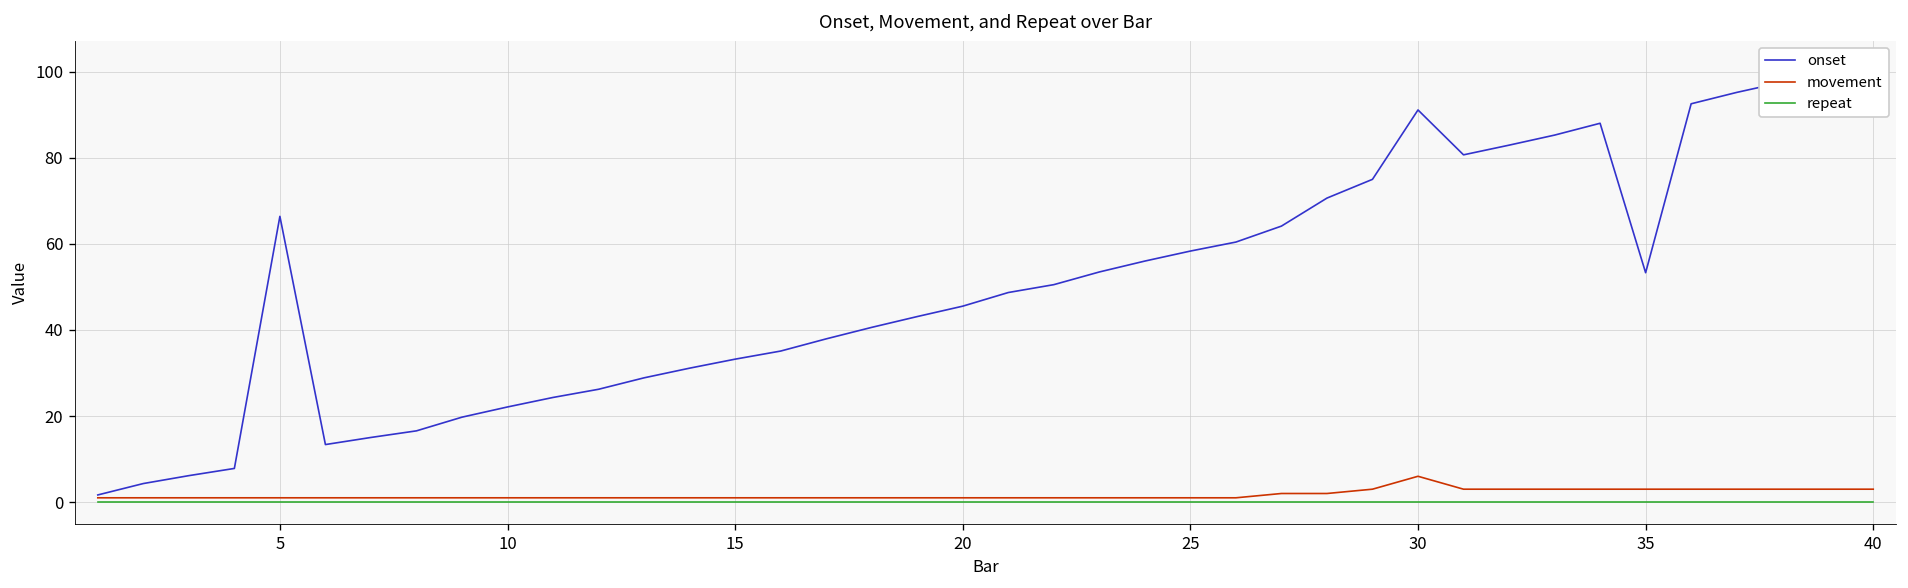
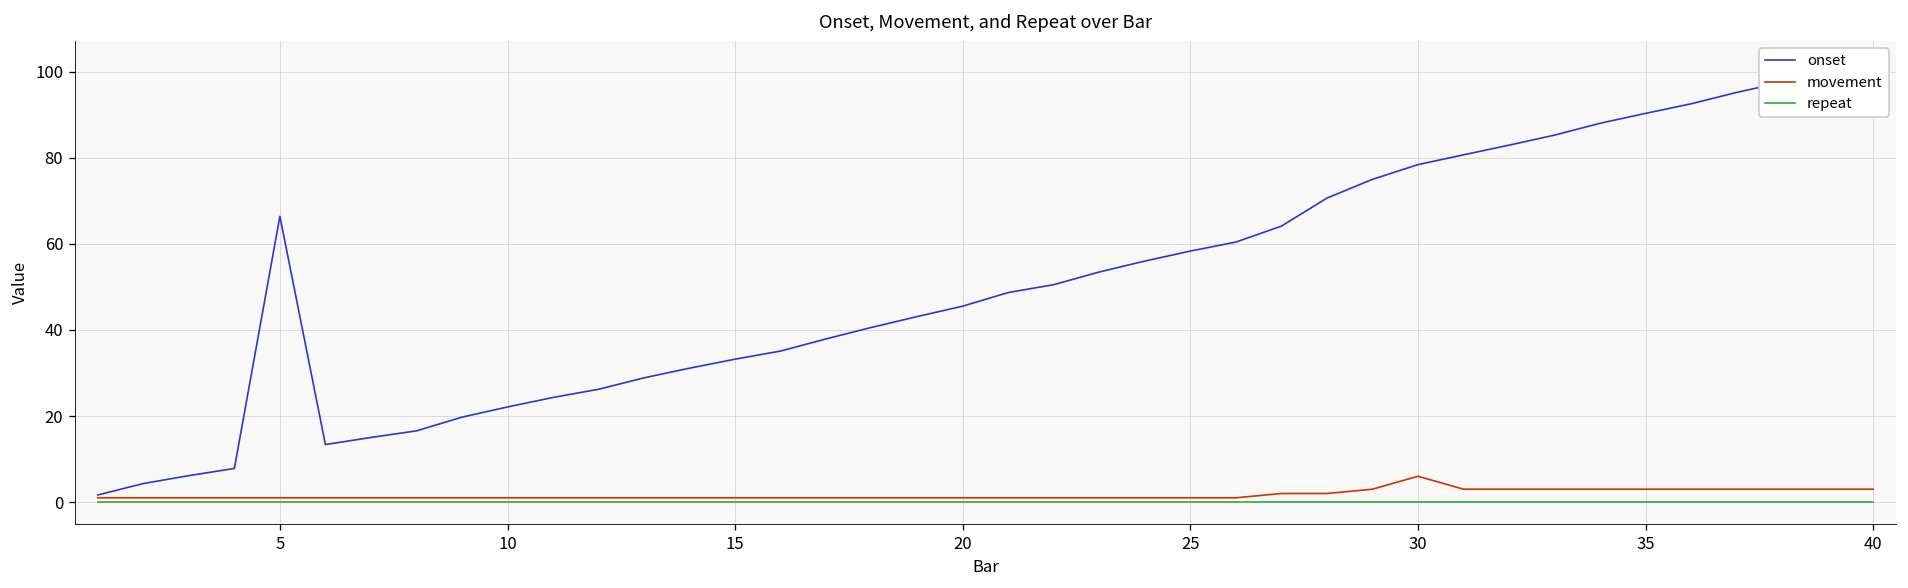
  {
    "onset": {
      "5": 66,
      "10": 22,
      "15": 33,
      "20": 46,
      "25": 58,
-     "30": 91,
-     "35": 53
+     "30": 78,
+     "35": 90
    },
    "movement": {
      "5": 1,
      "10": 1,
      "15": 1,
      "20": 1,
      "25": 1,
      "30": 6,
      "35": 3,
      "40": 3
    },
    "repeat": {
      "5": 0,
      "10": 0,
      "15": 0,
      "20": 0,
      "25": 0,
      "30": 0,
      "35": 0,
      "40": 0
    }
  }
